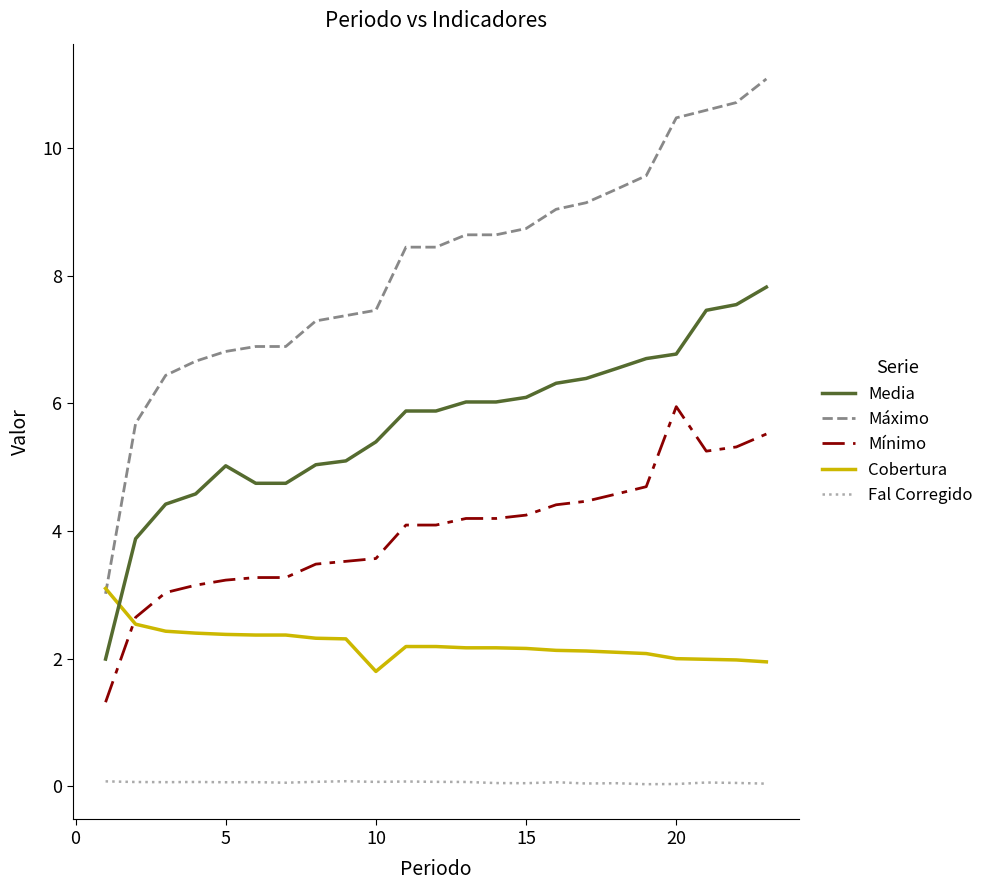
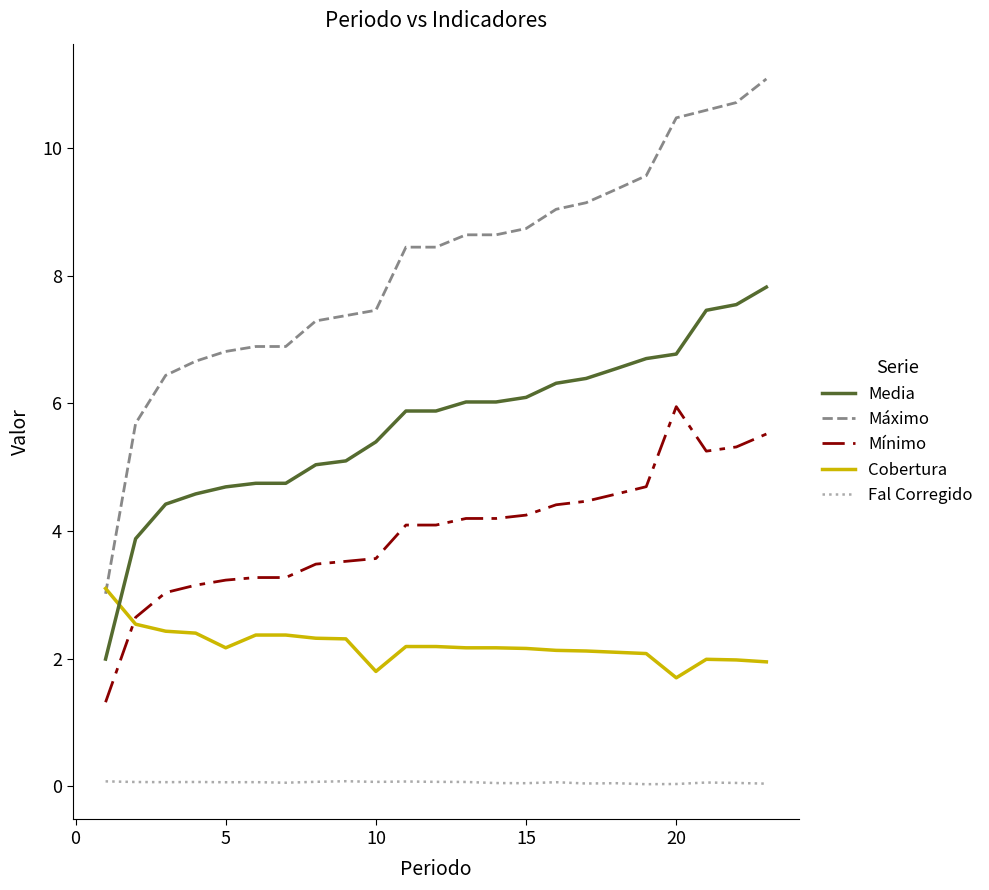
  {
    "Media": {
-     "5": 5.0,
+     "5": 4.7,
      "10": 5.4,
      "15": 6.1,
      "20": 6.8
    },
    "Mínimo": {
      "5": 3.2,
      "10": 3.6,
      "15": 4.2,
      "20": 5.9
    },
    "Cobertura": {
-     "5": 2.4,
+     "5": 2.2,
      "10": 1.8,
      "15": 2.2,
-     "20": 2.0
+     "20": 1.7
    }
  }
